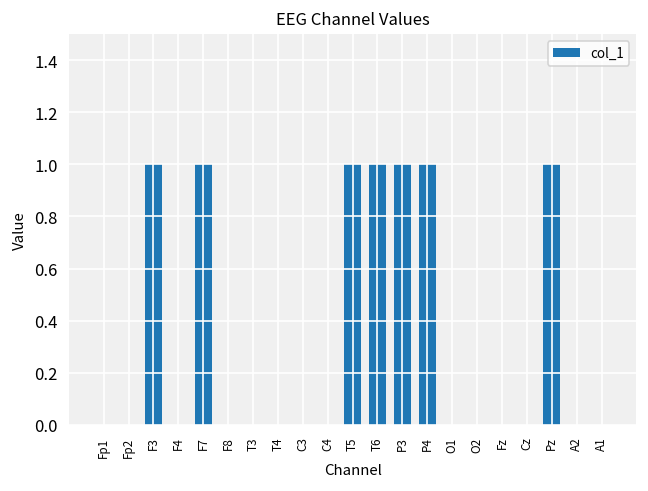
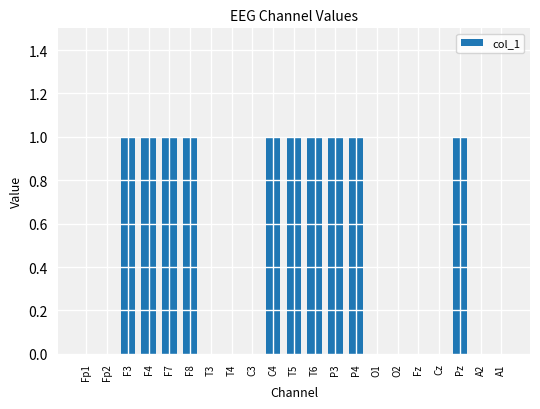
  {
    "Fp1": 0,
    "Fp2": 0,
    "F3": 1,
-   "F4": 0,
+   "F4": 1,
    "F7": 1,
-   "F8": 0,
+   "F8": 1,
    "T3": 0,
    "T4": 0,
    "C3": 0,
-   "C4": 0,
+   "C4": 1,
    "T5": 1,
    "T6": 1,
    "P3": 1,
    "P4": 1,
    "O1": 0,
    "O2": 0,
    "Fz": 0,
    "Cz": 0,
    "Pz": 1,
    "A2": 0,
    "A1": 0
  }
